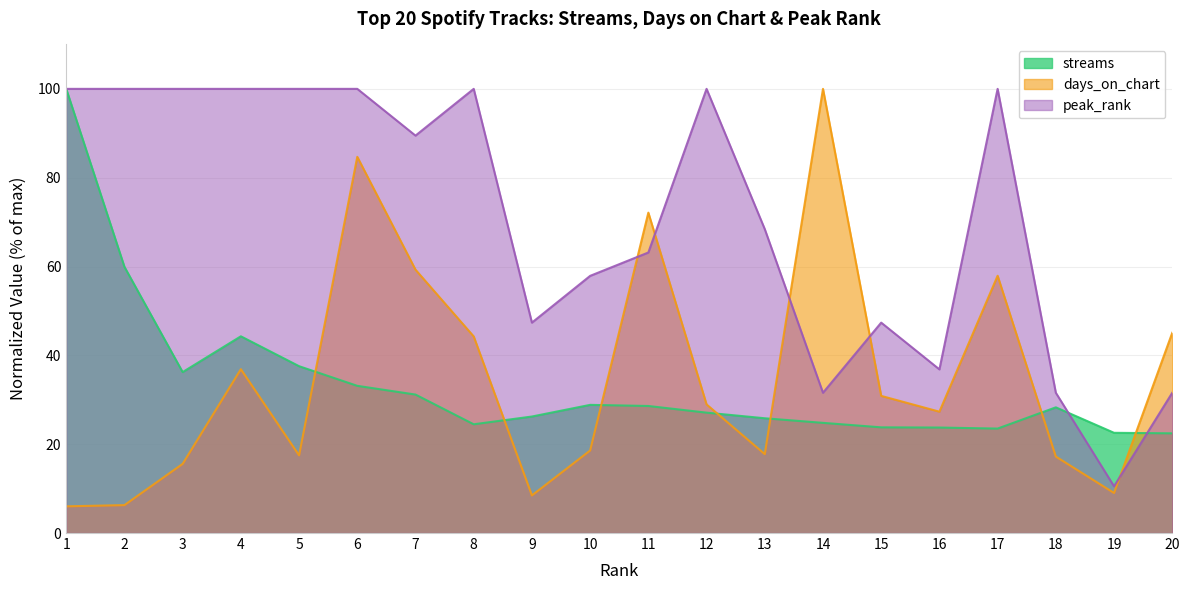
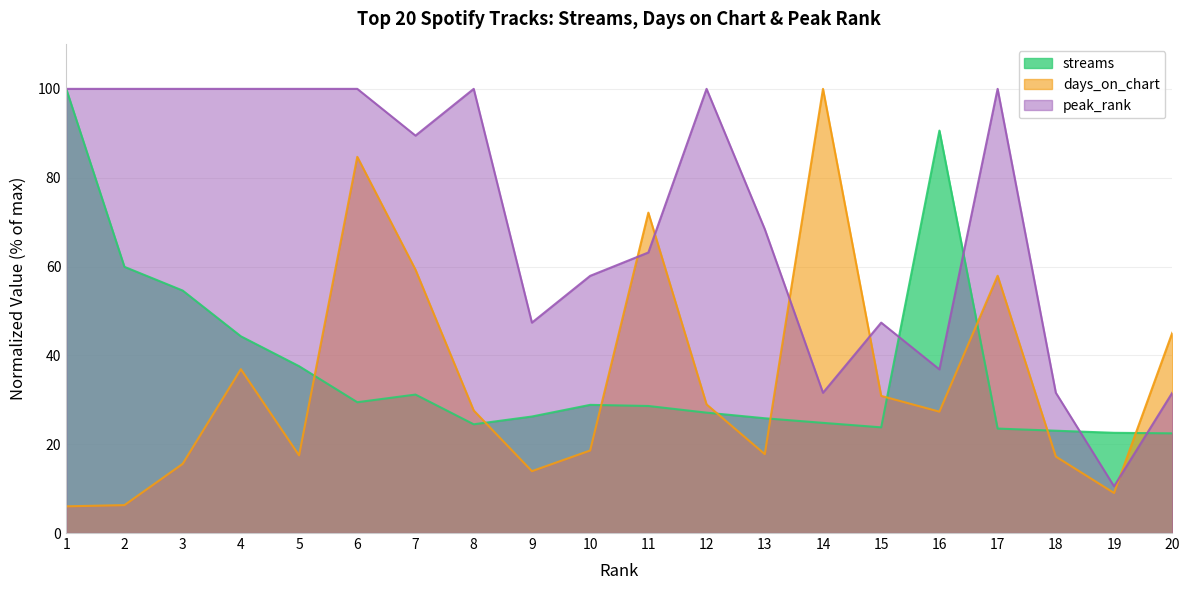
  {
    "streams": {
      "2": 60,
-     "3": 36,
+     "3": 55,
      "4": 44,
      "5": 38,
-     "6": 33,
+     "6": 29,
      "7": 31,
      "8": 24,
      "9": 26,
      "10": 29,
      "11": 29,
      "12": 27,
      "13": 26,
      "14": 25,
      "15": 24,
-     "16": 24,
+     "16": 91,
      "17": 24,
-     "18": 28,
+     "18": 23,
      "19": 23,
      "20": 22
    },
    "days_on_chart": {
      "1": 6,
      "2": 6,
      "3": 16,
      "4": 37,
      "5": 17,
      "6": 85,
      "7": 59,
-     "8": 44,
-     "9": 8,
+     "8": 28,
+     "9": 14,
      "10": 19,
      "11": 72,
      "12": 29,
      "13": 18,
      "14": 100,
      "15": 31,
      "16": 27,
      "17": 58,
      "18": 17,
      "19": 9,
      "20": 45
    },
    "peak_rank": {
      "2": 100,
      "3": 100,
      "4": 100,
      "5": 100,
      "6": 100,
      "7": 89,
      "8": 100,
      "9": 47,
      "10": 58,
      "11": 63,
      "12": 100,
      "13": 68,
      "14": 32,
      "15": 47,
      "16": 37,
      "17": 100,
      "18": 32,
      "19": 11,
      "20": 32
    }
  }
